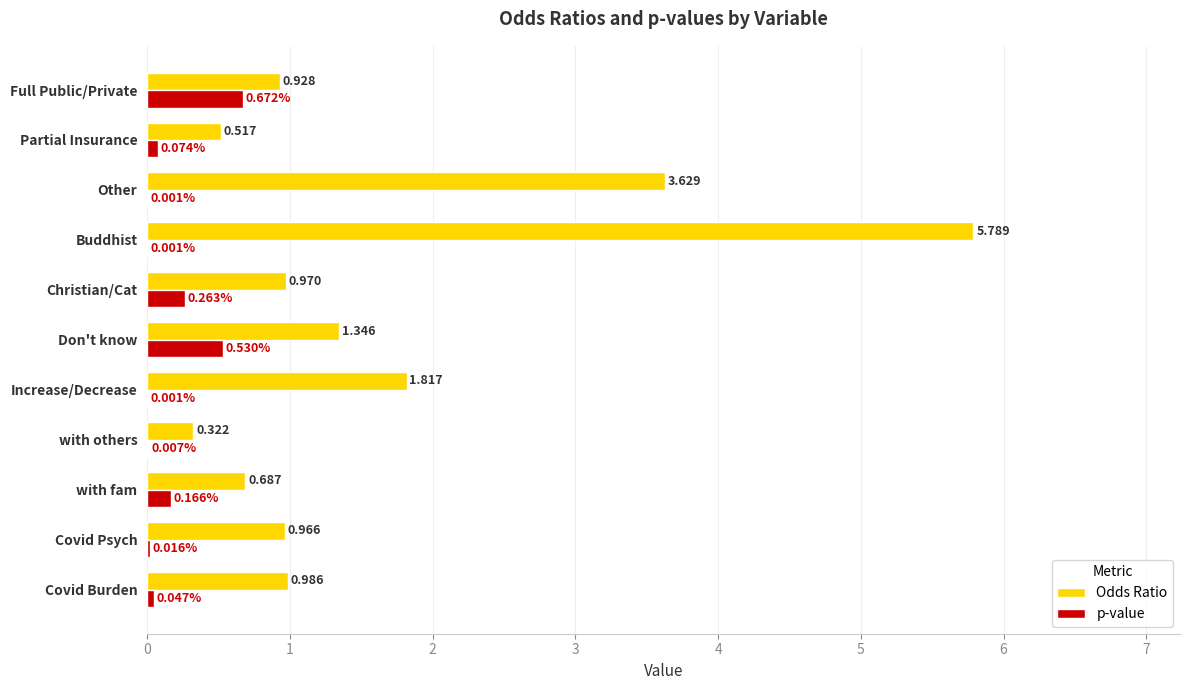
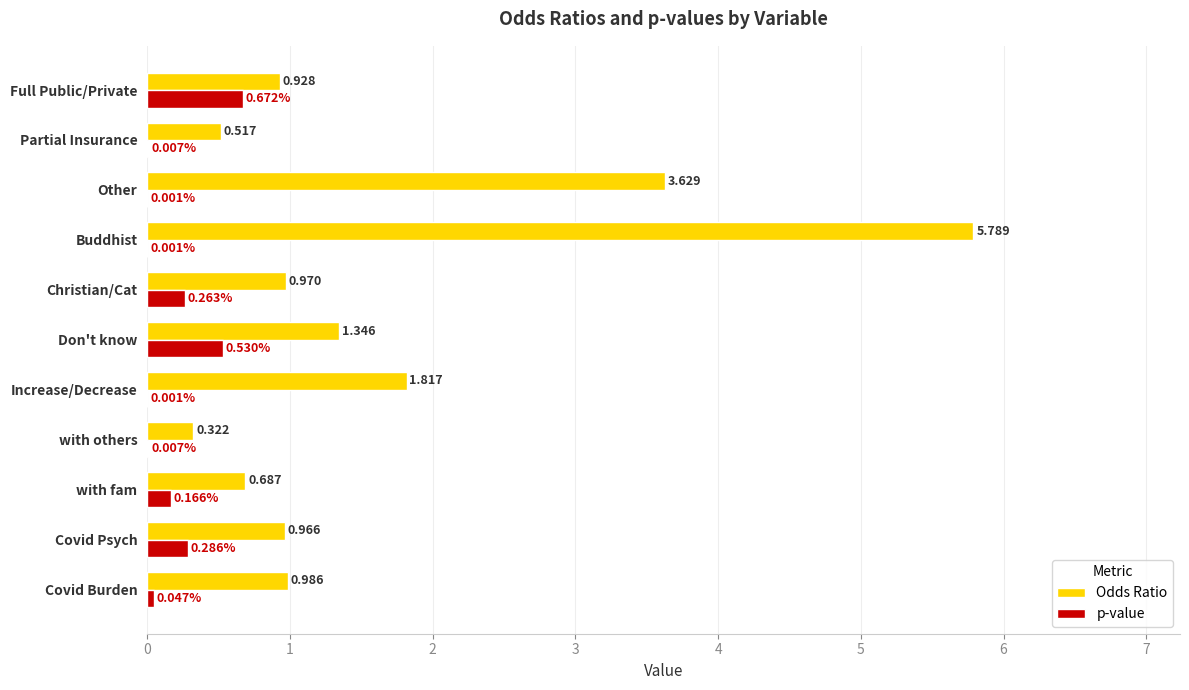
  {
    "Odds Ratio": {
      "Full Public/Private": "0.928",
      "Partial Insurance": "0.517",
      "Other": "3.629",
      "Buddhist": "5.789",
      "Christian/Cat": "0.970",
      "Don't know": "1.346",
      "Increase/Decrease": "1.817",
      "with others": "0.322",
      "with fam": "0.687",
      "Covid Psych": "0.966",
      "Covid Burden": "0.986"
    },
    "p-value": {
      "Full Public/Private": "0.672%",
-     "Partial Insurance": "0.074%",
+     "Partial Insurance": "0.007%",
      "Other": "0.001%",
      "Buddhist": "0.001%",
      "Christian/Cat": "0.263%",
      "Don't know": "0.530%",
      "Increase/Decrease": "0.001%",
      "with others": "0.007%",
      "with fam": "0.166%",
-     "Covid Psych": "0.016%",
+     "Covid Psych": "0.286%",
      "Covid Burden": "0.047%"
    }
  }
